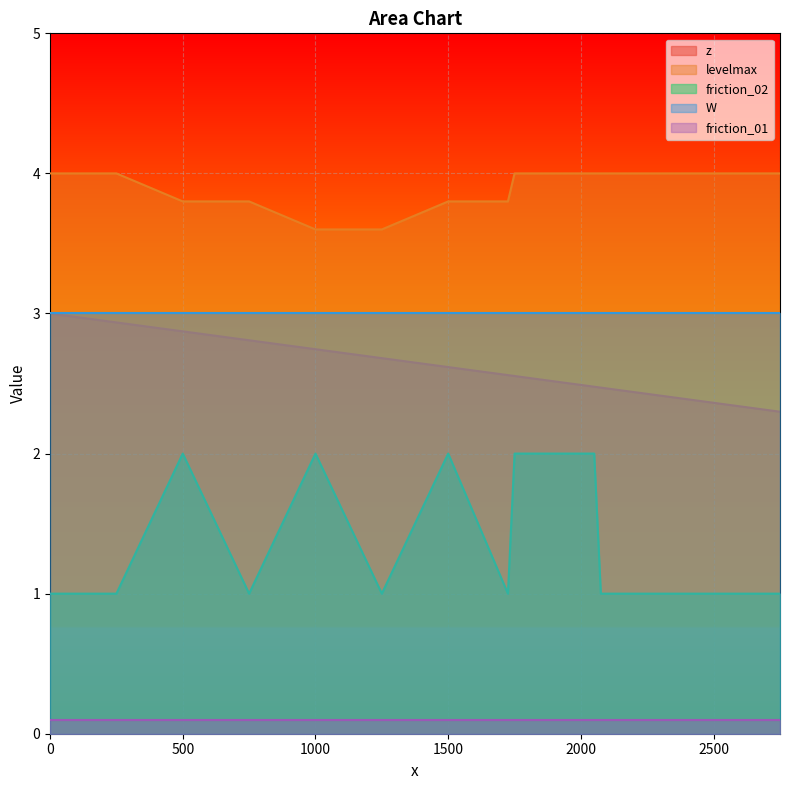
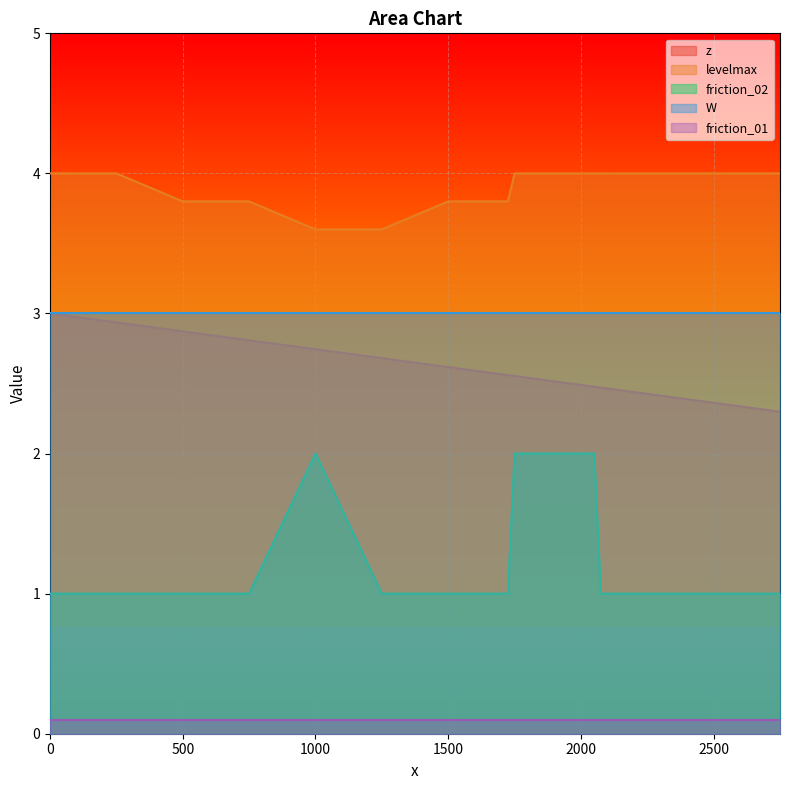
  {
    "friction_02": {
      "0": 1,
-     "500": 2,
+     "500": 1,
      "1000": 2,
-     "1500": 2,
+     "1500": 1,
      "2000": 2
    },
    "W": {
      "500": 3,
      "1000": 3,
      "1500": 3,
      "2000": 3
    },
    "friction_01": {
      "0": 0.10,
      "500": 0.10,
      "1000": 0.10,
      "1500": 0.10,
      "2000": 0.10
    }
  }
